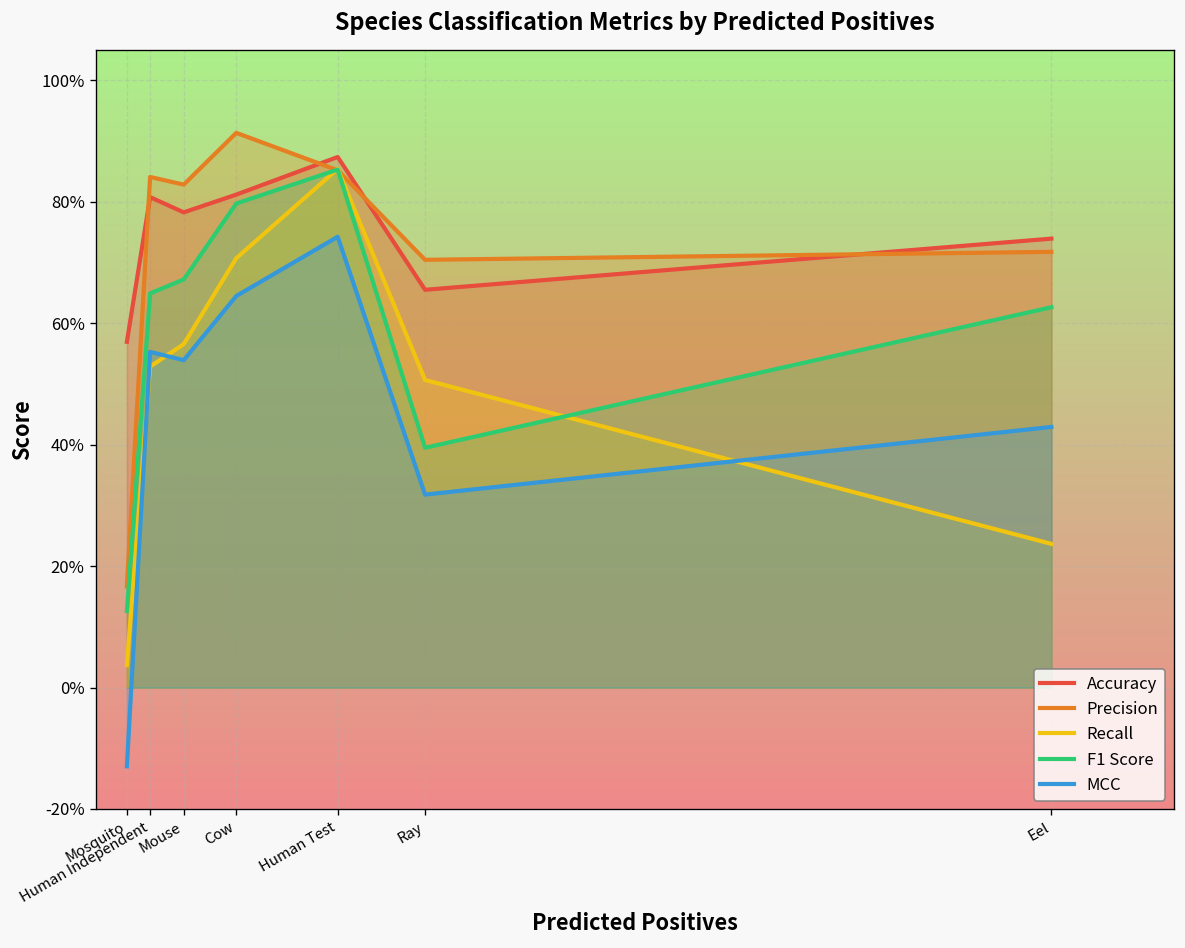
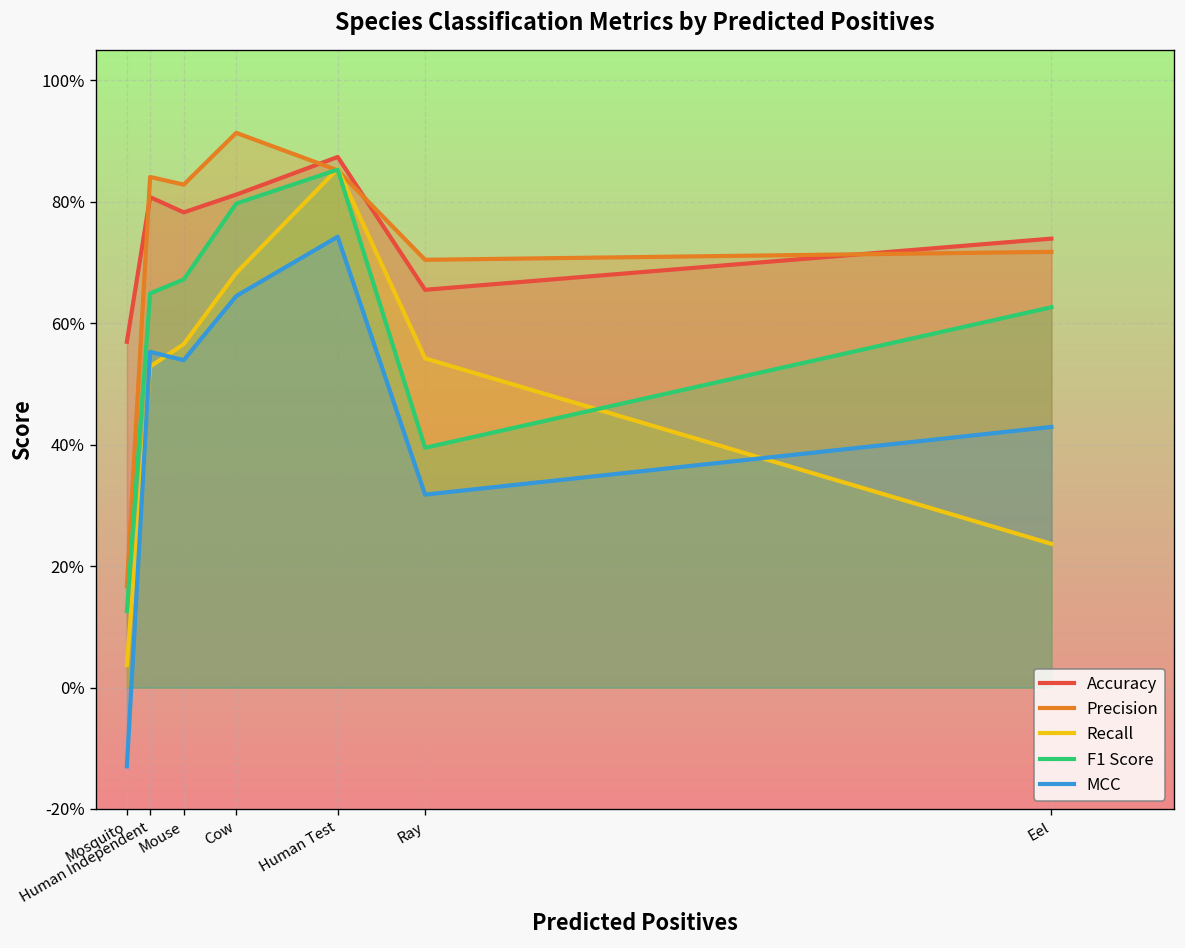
  {
    "Recall": {
      "Mosquito": "4%",
      "Human Independent": "53%",
      "Mouse": "57%",
-     "Cow": "71%",
-     "Ray": "51%",
+     "Cow": "68%",
+     "Ray": "54%",
      "Eel": "24%"
    },
    "F1 Score": {
      "Mosquito": "13%",
      "Human Independent": "65%",
      "Mouse": "67%",
      "Cow": "80%",
      "Ray": "39%",
      "Eel": "63%"
    }
  }
